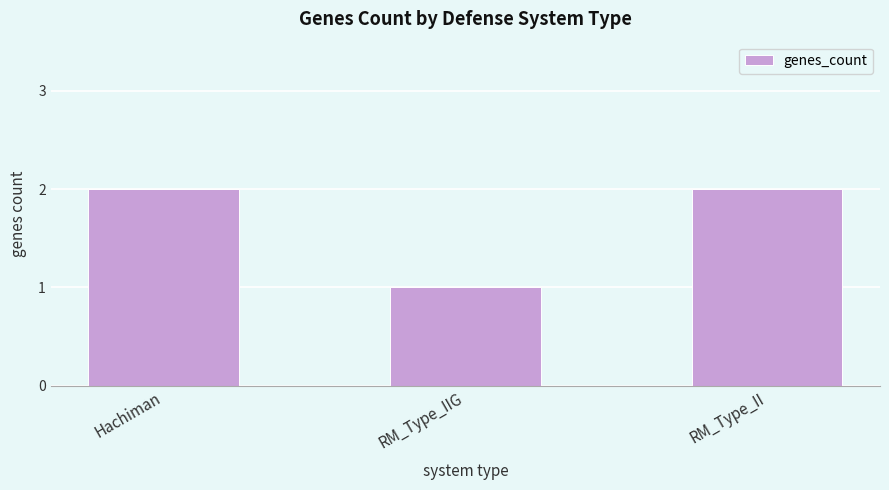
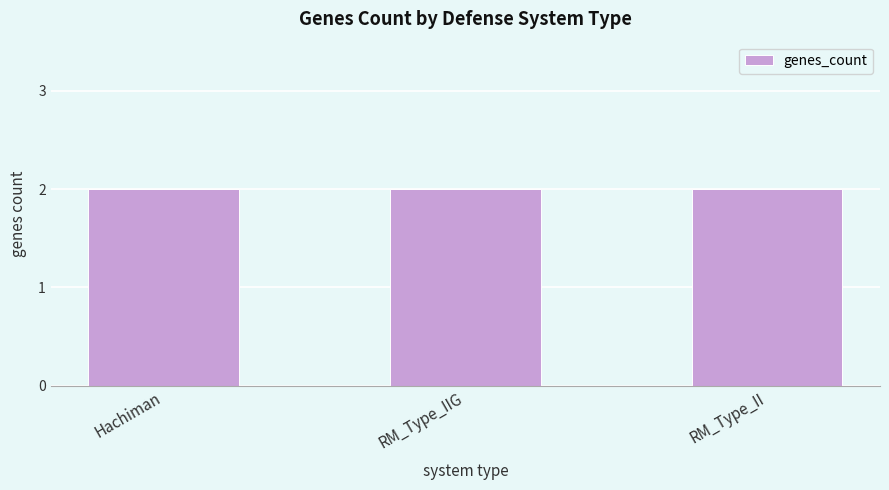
  {
    "Hachiman": 2,
-   "RM_Type_IIG": 1,
+   "RM_Type_IIG": 2,
    "RM_Type_II": 2
  }
